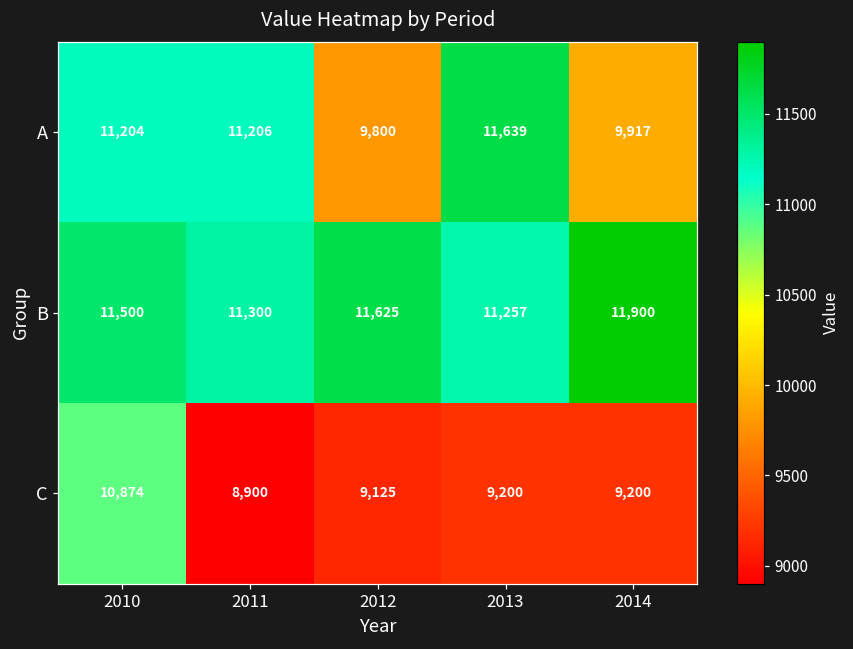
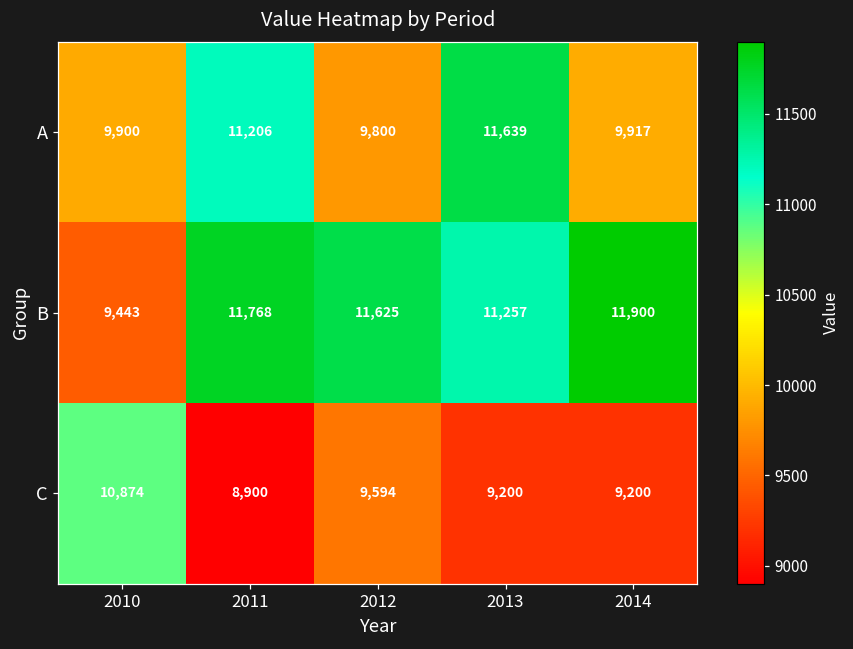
  {
    "A": {
-     "2010": "11,204",
+     "2010": "9,900",
      "2011": "11,206",
      "2012": "9,800",
      "2013": "11,639",
      "2014": "9,917"
    },
    "B": {
-     "2010": "11,500",
-     "2011": "11,300",
+     "2010": "9,443",
+     "2011": "11,768",
      "2012": "11,625",
      "2013": "11,257",
      "2014": "11,900"
    },
    "C": {
      "2010": "10,874",
      "2011": "8,900",
-     "2012": "9,125",
+     "2012": "9,594",
      "2013": "9,200",
      "2014": "9,200"
    }
  }
